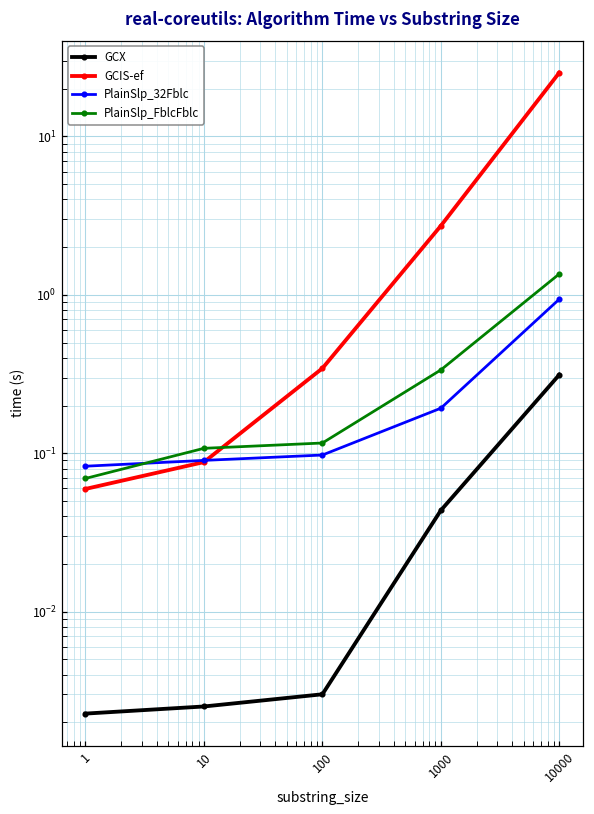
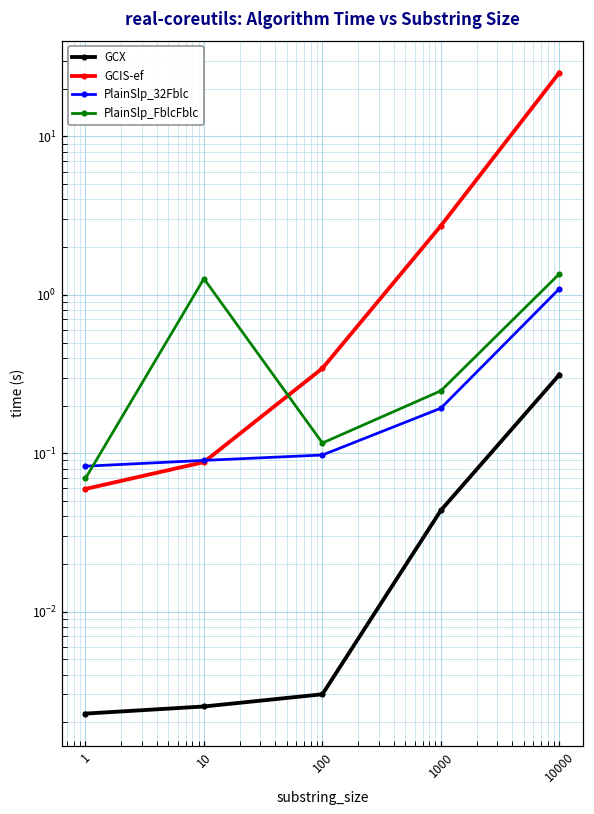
  {
    "GCX": {
      "1": 0.0023,
      "10": 0.0025,
      "100": 0.0030,
      "1000": 0.044,
      "10000": 0.31
    },
    "GCIS-ef": {
      "1": 0.06,
      "100": 0.34,
      "1000": 2.7,
      "10000": 25
    },
    "PlainSlp_32Fblc": {
      "1": 0.08,
      "100": 0.1,
      "1000": 0.2,
-     "10000": 0.9
+     "10000": 1.1
    },
    "PlainSlp_FblcFblc": {
      "1": 0.07,
-     "10": 0.11,
+     "10": 1.3,
      "100": 0.12,
-     "1000": 0.34,
+     "1000": 0.25,
      "10000": 1.4
    }
  }
